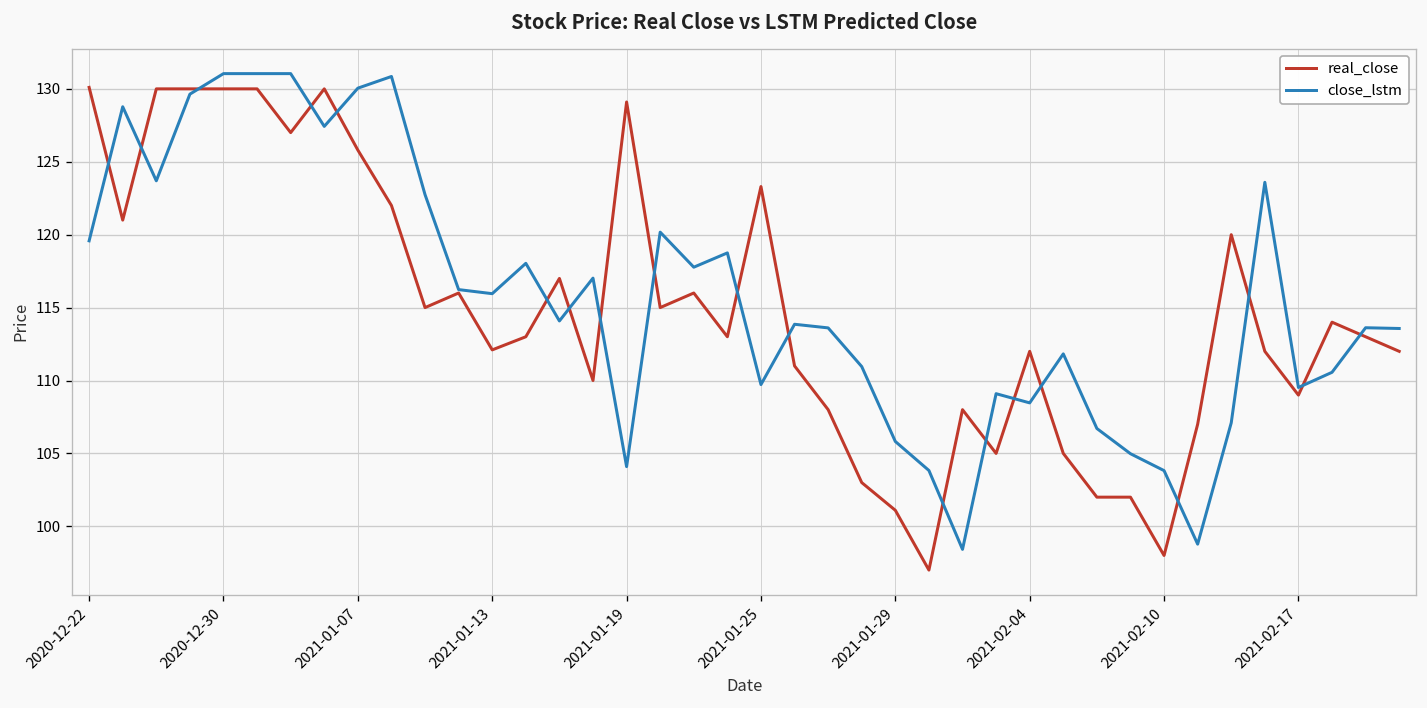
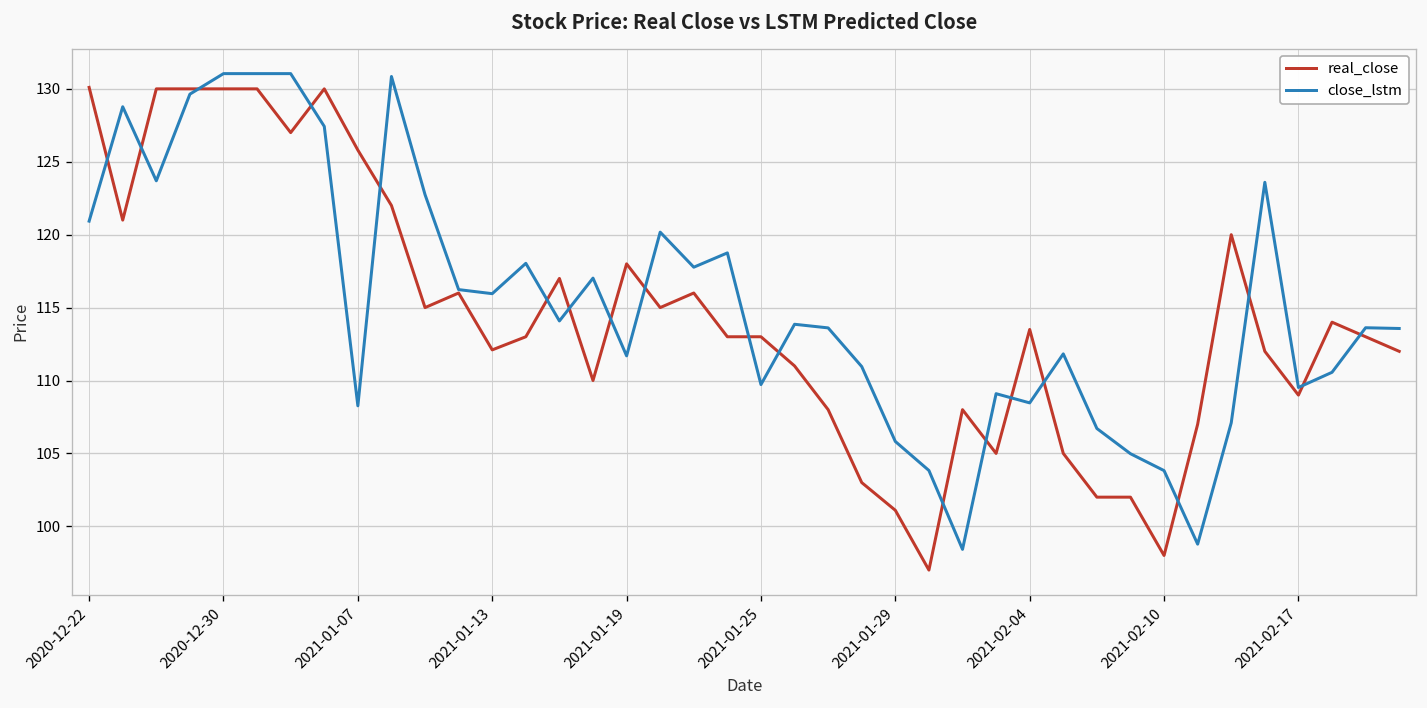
  {
    "real_close": {
      "2020-12-22": 130.1,
      "2020-12-30": 130.0,
      "2021-01-07": 125.8,
      "2021-01-13": 112.1,
-     "2021-01-19": 129.1,
-     "2021-01-25": 123.3,
+     "2021-01-19": 118.0,
+     "2021-01-25": 113.0,
      "2021-01-29": 101.1,
-     "2021-02-04": 112.0,
+     "2021-02-04": 113.5,
      "2021-02-10": 98.0,
      "2021-02-17": 109.0
    },
    "close_lstm": {
-     "2020-12-22": 119.6,
+     "2020-12-22": 120.9,
      "2020-12-30": 131.0,
-     "2021-01-07": 130.0,
+     "2021-01-07": 108.3,
      "2021-01-13": 116.0,
-     "2021-01-19": 104.1,
+     "2021-01-19": 111.7,
      "2021-01-25": 109.7,
      "2021-01-29": 105.8,
      "2021-02-04": 108.5,
      "2021-02-10": 103.8,
      "2021-02-17": 109.5
    }
  }
